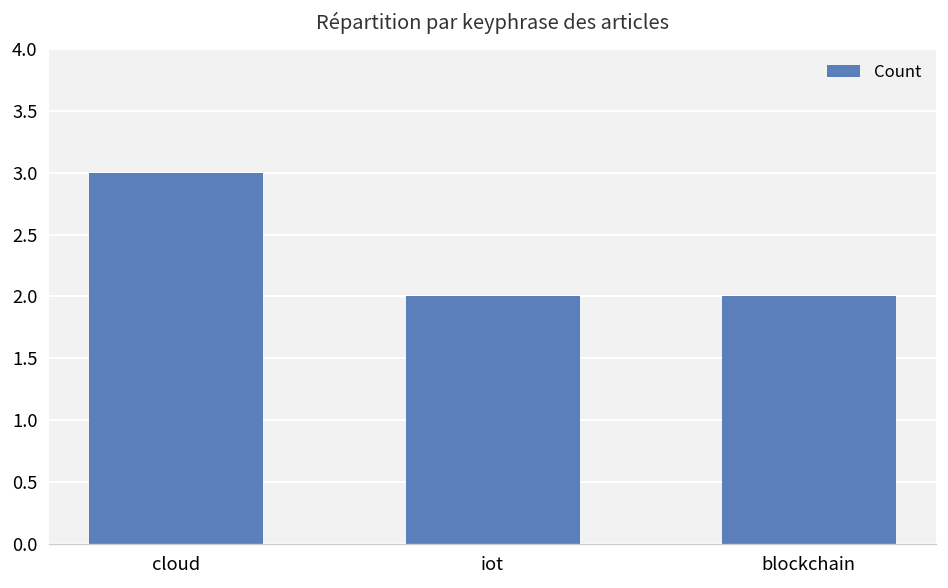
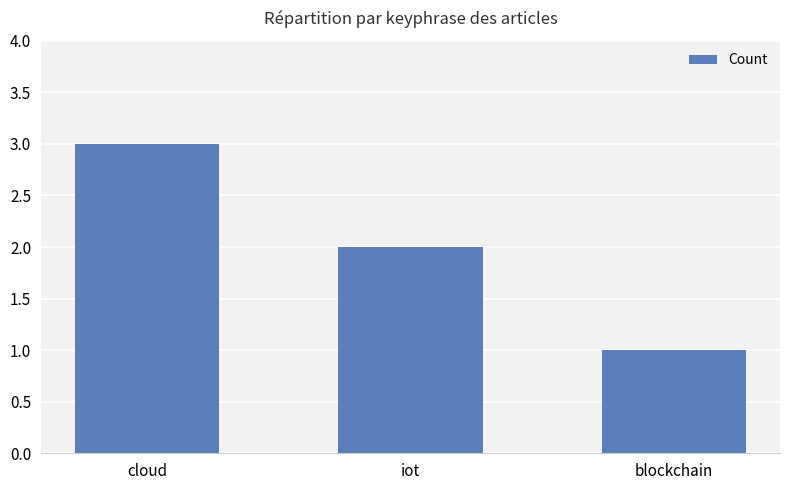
  {
    "cloud": 3,
    "iot": 2,
-   "blockchain": 2
+   "blockchain": 1
  }
